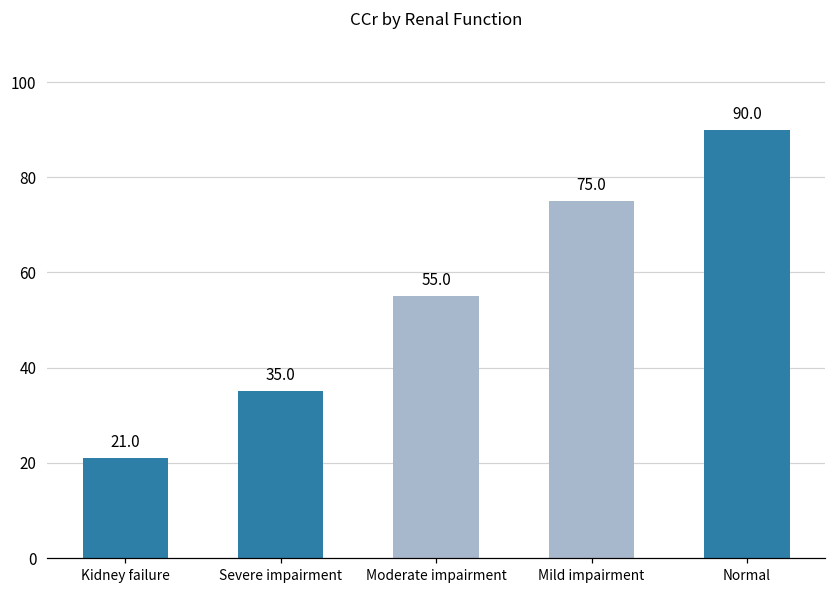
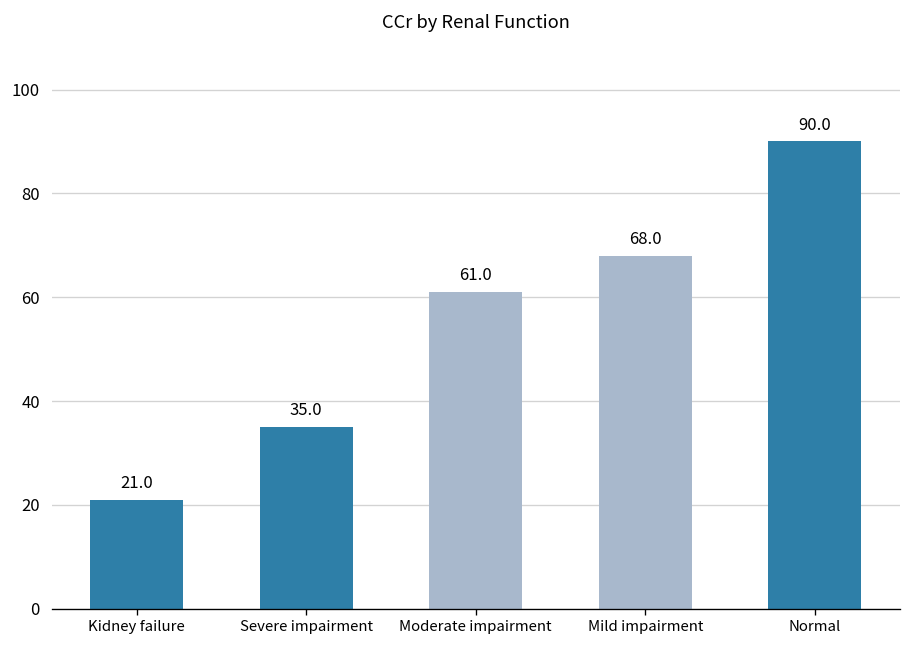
  {
    "Kidney failure": 21.0,
    "Severe impairment": 35.0,
-   "Moderate impairment": 55.0,
-   "Mild impairment": 75.0,
+   "Moderate impairment": 61.0,
+   "Mild impairment": 68.0,
    "Normal": 90.0
  }
